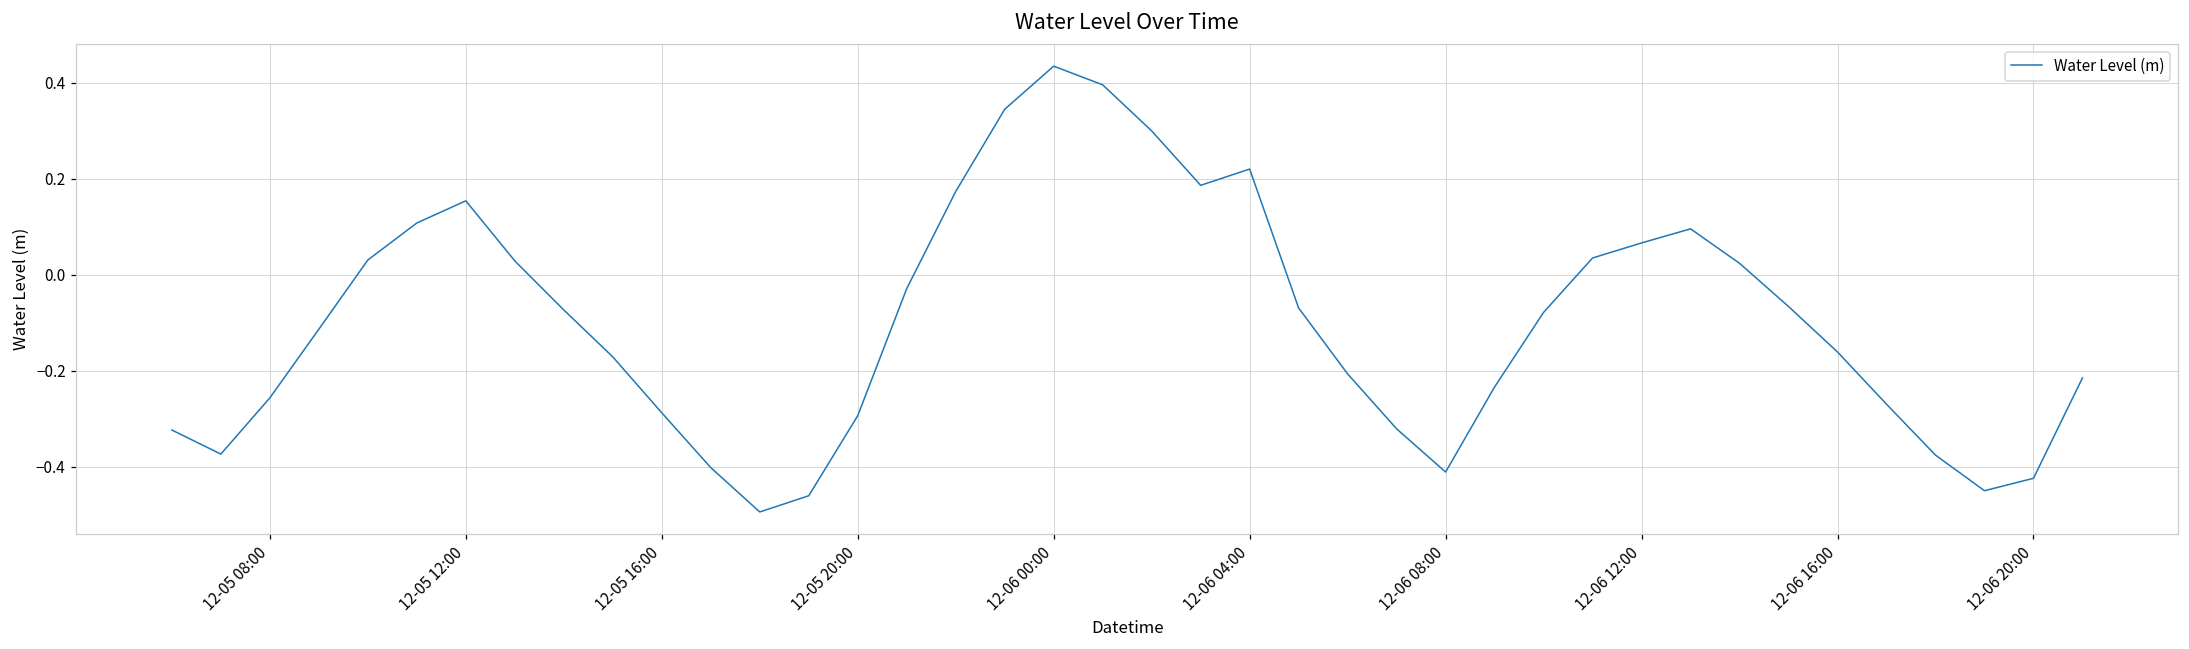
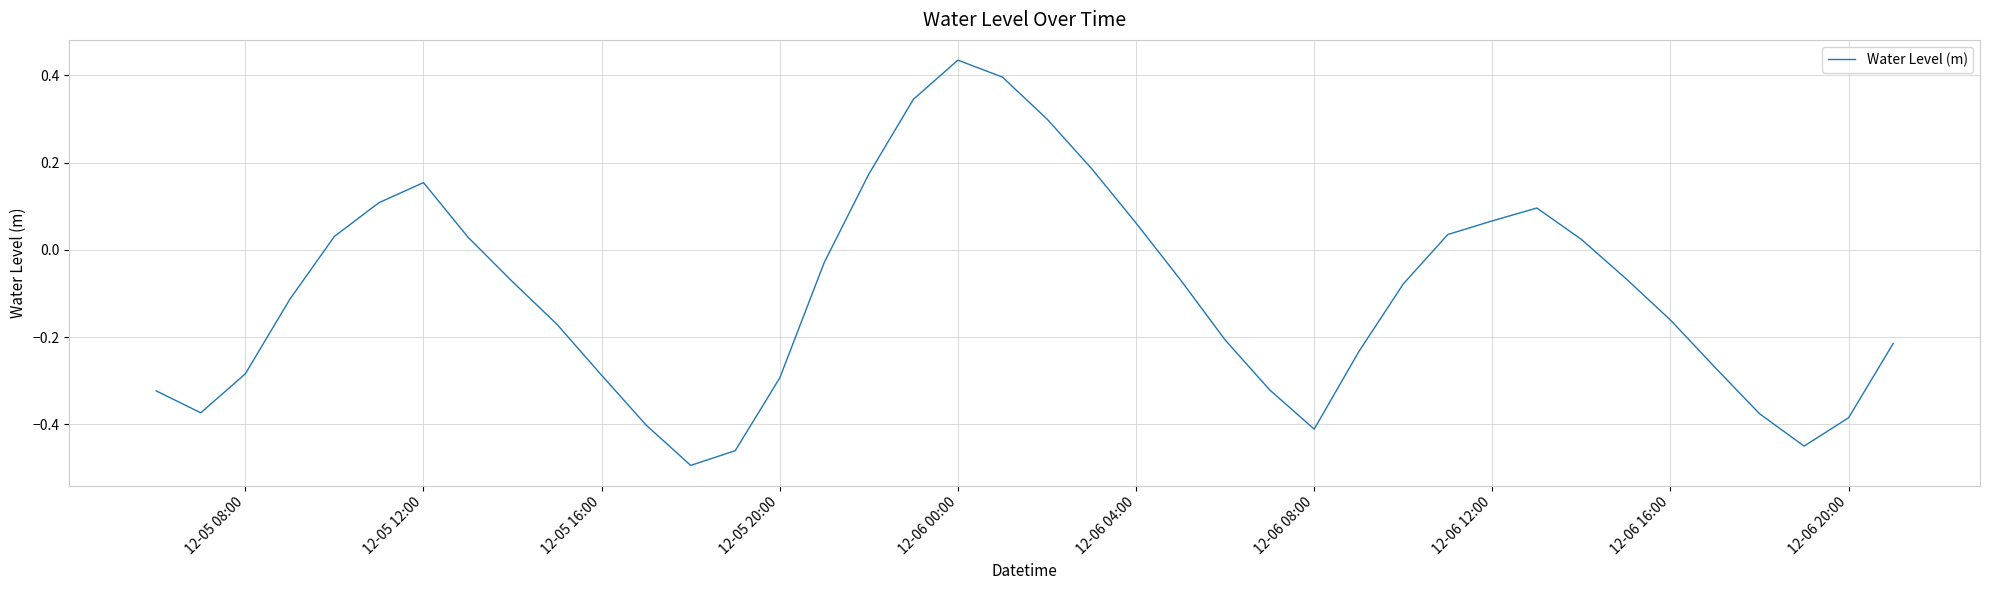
  {
-   "12-05 08:00": -0.26,
+   "12-05 08:00": -0.28,
    "12-05 12:00": 0.15,
    "12-05 16:00": -0.29,
    "12-05 20:00": -0.29,
    "12-06 00:00": 0.43,
-   "12-06 04:00": 0.22,
+   "12-06 04:00": 0.06,
    "12-06 08:00": -0.41,
    "12-06 12:00": 0.07,
    "12-06 16:00": -0.16,
-   "12-06 20:00": -0.42
+   "12-06 20:00": -0.39
  }
